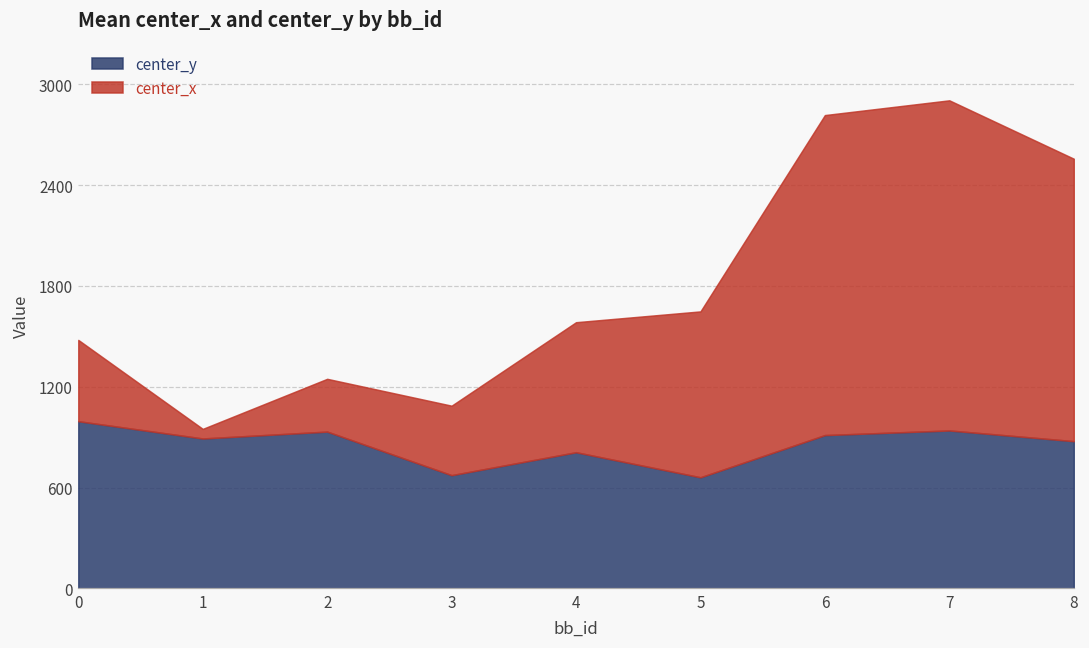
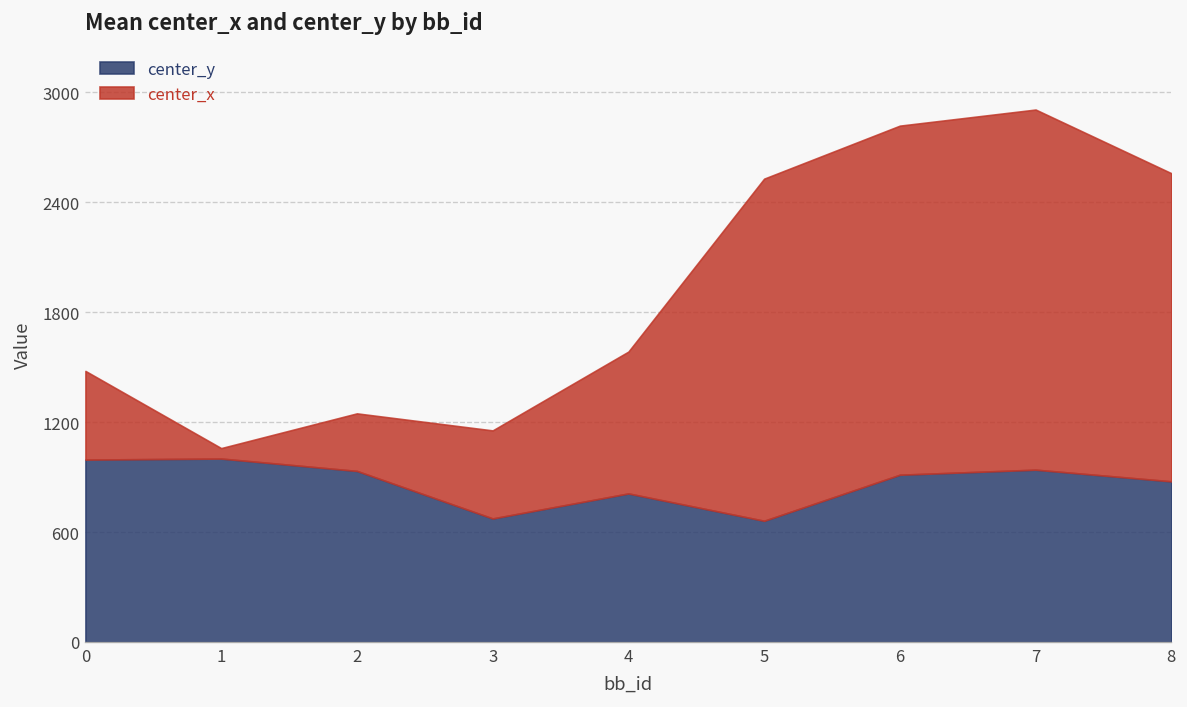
  {
    "center_y": {
      "0": 1000,
-     "1": 890,
+     "1": 1000,
      "2": 930,
      "3": 670,
      "4": 810,
      "5": 660,
      "6": 910,
      "7": 940,
      "8": 880
    },
    "center_x": {
      "0": 480,
      "1": 60,
      "2": 310,
-     "3": 410,
+     "3": 480,
      "4": 770,
-     "5": 990,
+     "5": 1870,
      "6": 1900,
      "7": 1970,
      "8": 1680
    }
  }
